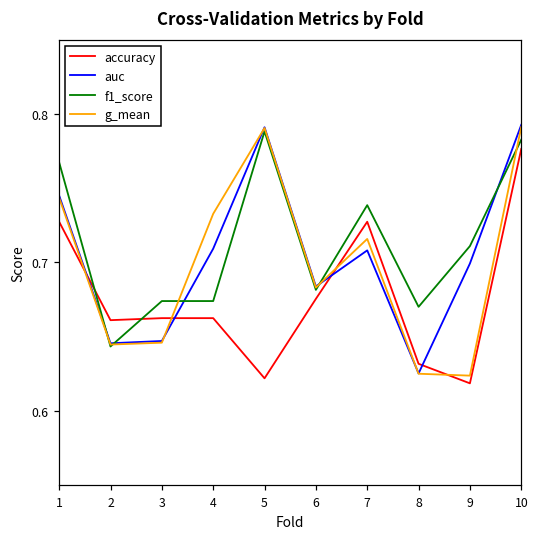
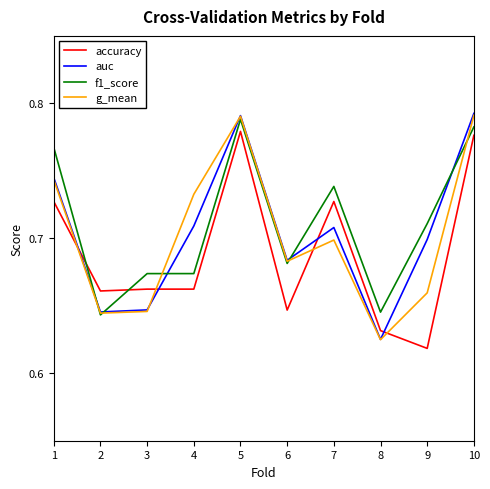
  {
    "accuracy": {
      "1": 0.727,
      "2": 0.661,
      "3": 0.662,
      "4": 0.662,
-     "5": 0.622,
-     "6": 0.675,
+     "5": 0.779,
+     "6": 0.647,
      "7": 0.727,
      "8": 0.632,
      "9": 0.618,
      "10": 0.776
    },
    "auc": {
      "4": 0.709,
      "7": 0.708,
      "9": 0.699
    },
    "f1_score": {
      "1": 0.767,
      "3": 0.674,
      "4": 0.674,
      "5": 0.788,
      "7": 0.738,
-     "8": 0.670,
+     "8": 0.645,
      "9": 0.711,
      "10": 0.783
    },
    "g_mean": {
      "4": 0.733,
-     "7": 0.716,
-     "9": 0.624
+     "7": 0.699,
+     "9": 0.660
    }
  }
